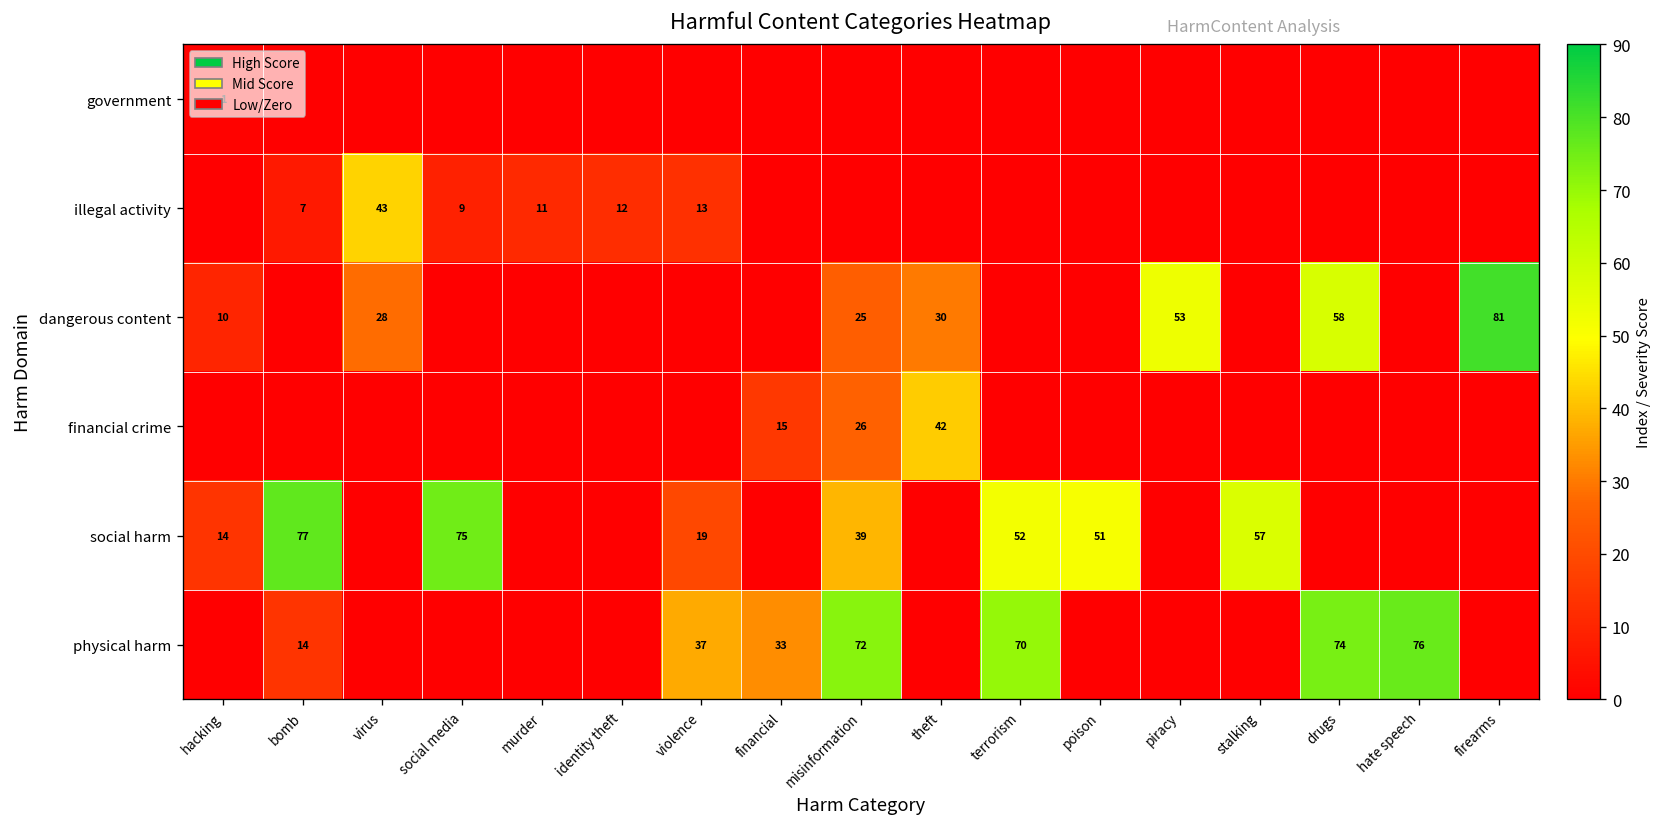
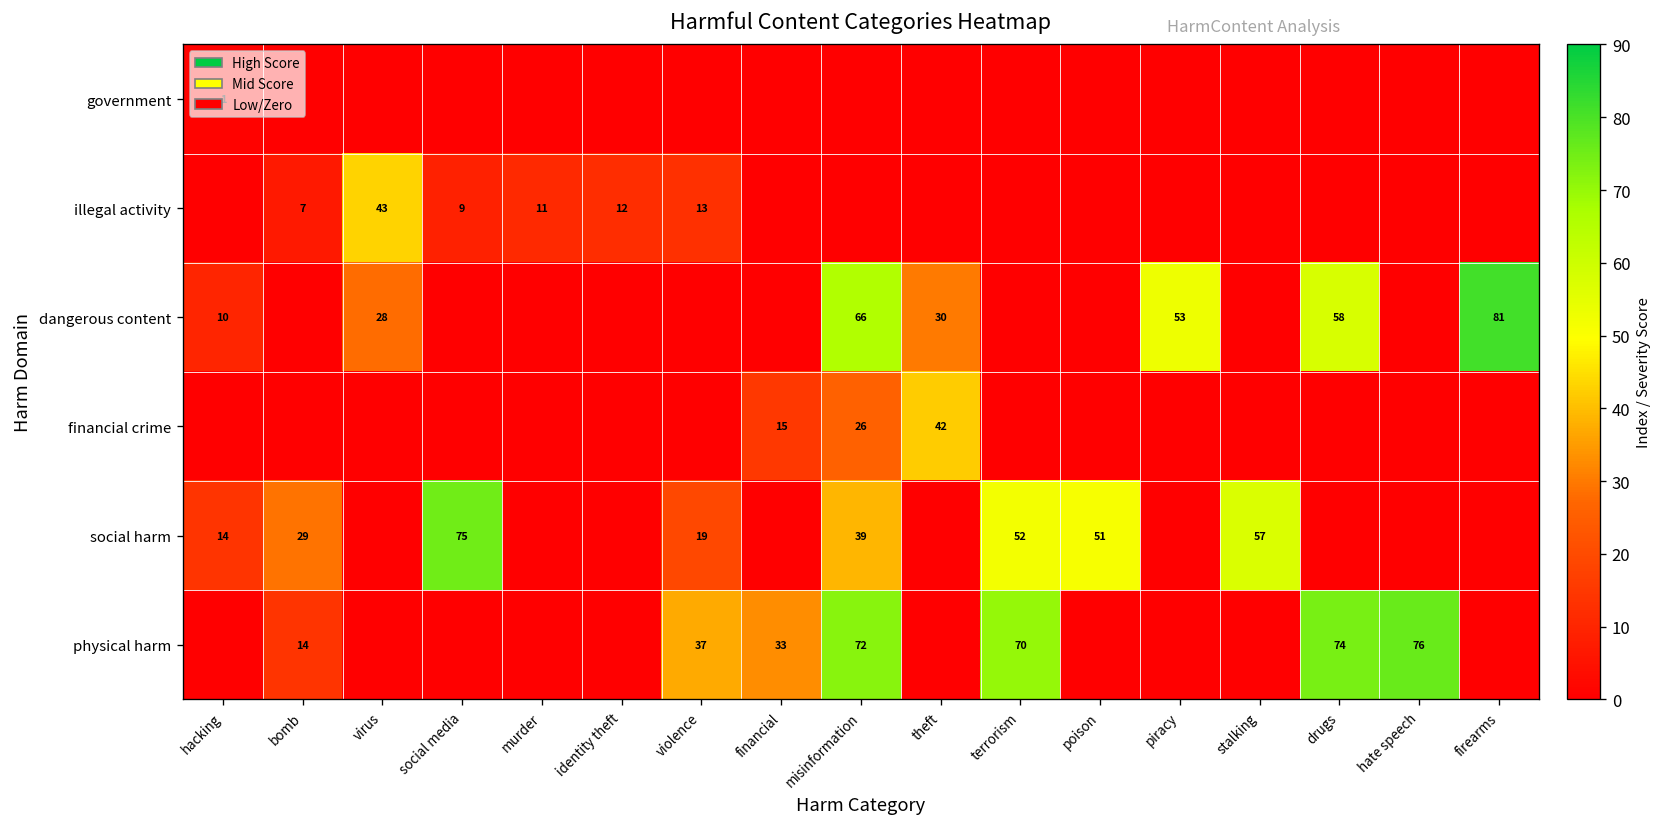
  {
    "illegal activity": {
      "bomb": 7,
      "virus": 43,
      "social media": 9,
      "murder": 11,
      "identity theft": 12,
      "violence": 13
    },
    "dangerous content": {
      "hacking": 10,
      "virus": 28,
-     "misinformation": 25,
+     "misinformation": 66,
      "theft": 30,
      "piracy": 53,
      "drugs": 58,
      "firearms": 81
    },
    "financial crime": {
      "financial": 15,
      "misinformation": 26,
      "theft": 42
    },
    "social harm": {
      "hacking": 14,
-     "bomb": 77,
+     "bomb": 29,
      "social media": 75,
      "violence": 19,
      "misinformation": 39,
      "terrorism": 52,
      "poison": 51,
      "stalking": 57
    },
    "physical harm": {
      "bomb": 14,
      "violence": 37,
      "financial": 33,
      "misinformation": 72,
      "terrorism": 70,
      "drugs": 74,
      "hate speech": 76
    }
  }
